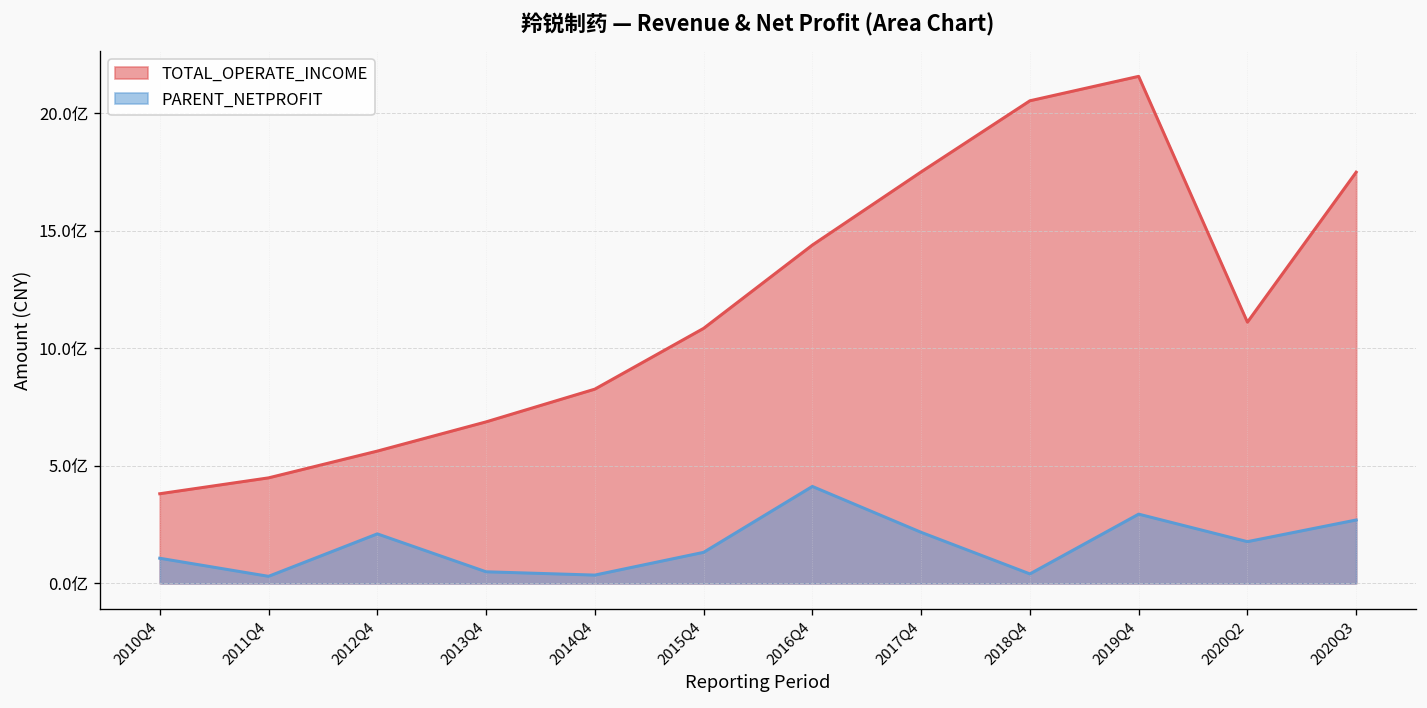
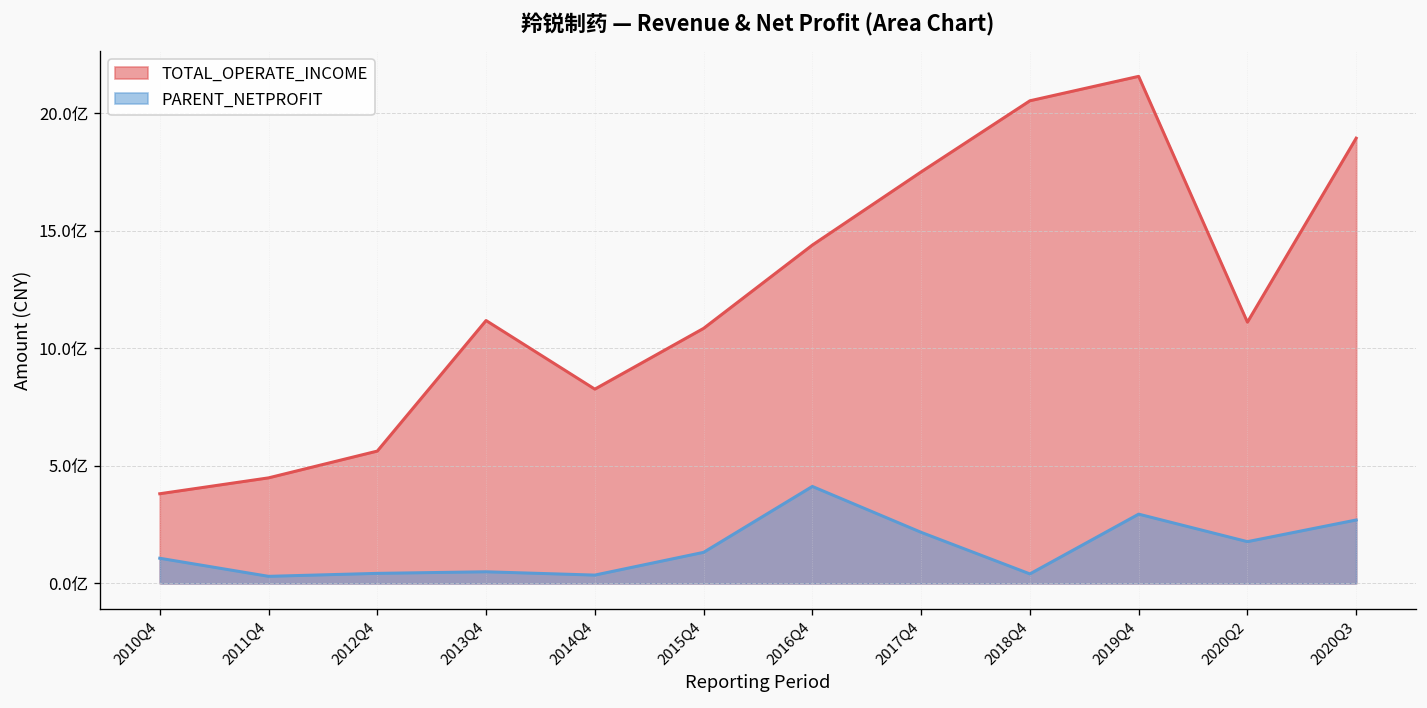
  {
    "TOTAL_OPERATE_INCOME": {
      "2010Q4": "3.8亿",
      "2011Q4": "4.5亿",
      "2012Q4": "5.6亿",
-     "2013Q4": "6.9亿",
+     "2013Q4": "11.2亿",
      "2014Q4": "8.3亿",
      "2015Q4": "10.8亿",
      "2016Q4": "14.4亿",
      "2017Q4": "17.5亿",
      "2018Q4": "20.5亿",
      "2019Q4": "21.6亿",
      "2020Q2": "11.1亿",
-     "2020Q3": "17.5亿"
+     "2020Q3": "18.9亿"
    },
    "PARENT_NETPROFIT": {
      "2010Q4": "1.1亿",
      "2011Q4": "0.3亿",
-     "2012Q4": "2.1亿",
+     "2012Q4": "0.4亿",
      "2013Q4": "0.5亿",
      "2014Q4": "0.4亿",
      "2015Q4": "1.3亿",
      "2016Q4": "4.1亿",
      "2017Q4": "2.2亿",
      "2018Q4": "0.4亿",
      "2019Q4": "2.9亿",
      "2020Q2": "1.8亿",
      "2020Q3": "2.7亿"
    }
  }
